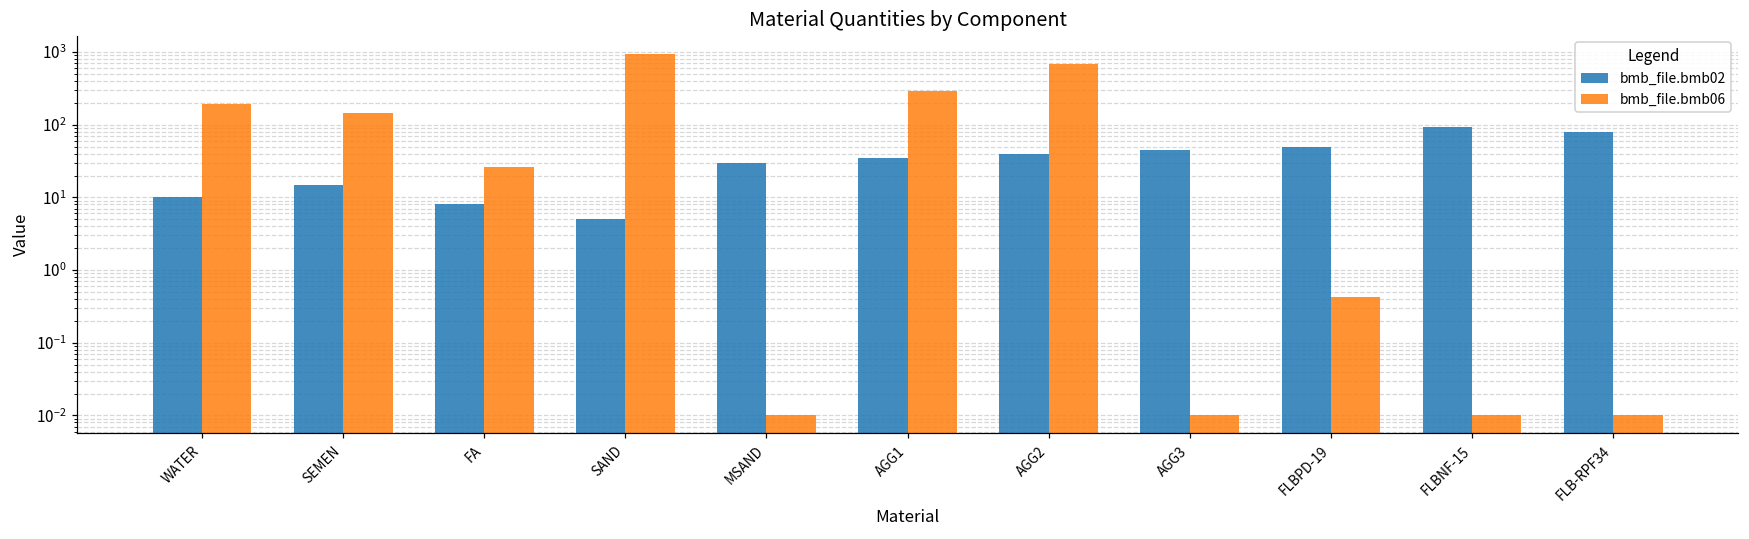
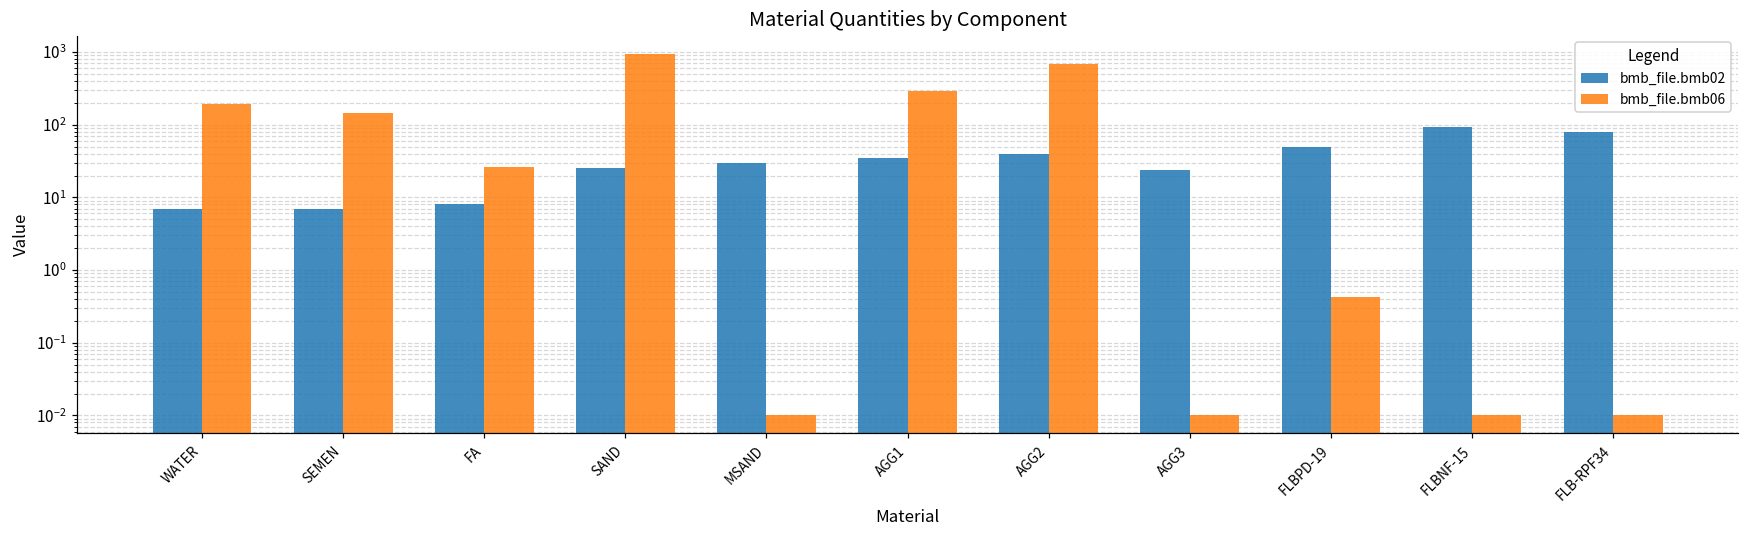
  {
    "bmb_file.bmb02": {
-     "WATER": 10,
-     "SEMEN": 15,
+     "WATER": 7,
+     "SEMEN": 7,
      "FA": 8,
-     "SAND": 5,
+     "SAND": 25,
      "MSAND": 30,
      "AGG1": 40,
      "AGG2": 40,
-     "AGG3": 50,
+     "AGG3": 24,
      "FLBPD-19": 50,
      "FLBNF-15": 90,
      "FLB-RPF34": 80
    },
    "bmb_file.bmb06": {
      "WATER": 190,
      "SEMEN": 150,
      "FA": 26,
      "SAND": 1000,
      "MSAND": 0.010,
      "AGG1": 300,
      "AGG2": 700,
      "AGG3": 0.010,
      "FLBPD-19": 0.4,
      "FLBNF-15": 0.010,
      "FLB-RPF34": 0.010
    }
  }
